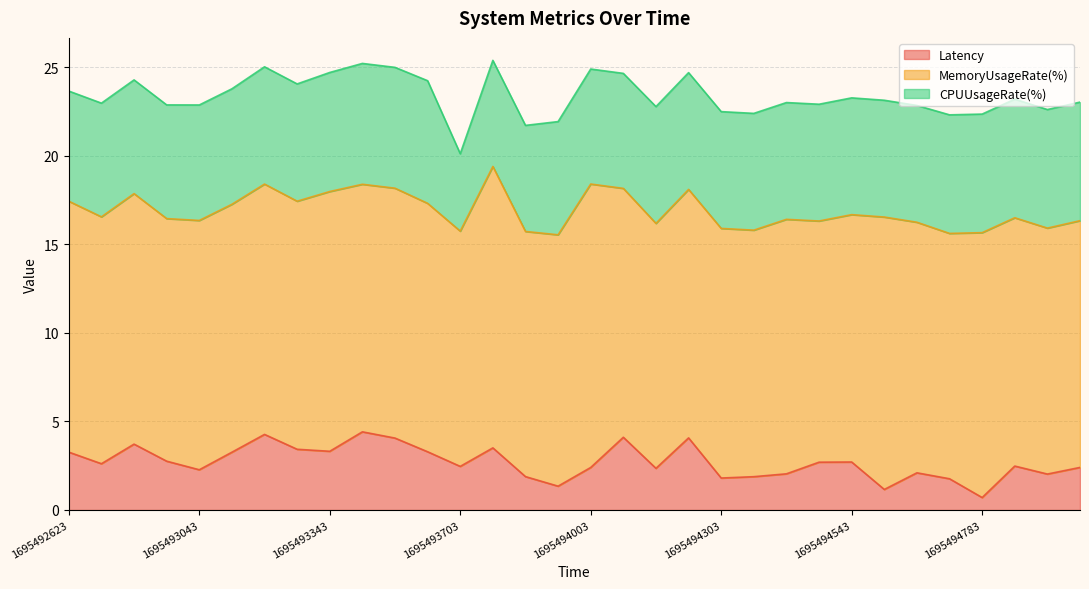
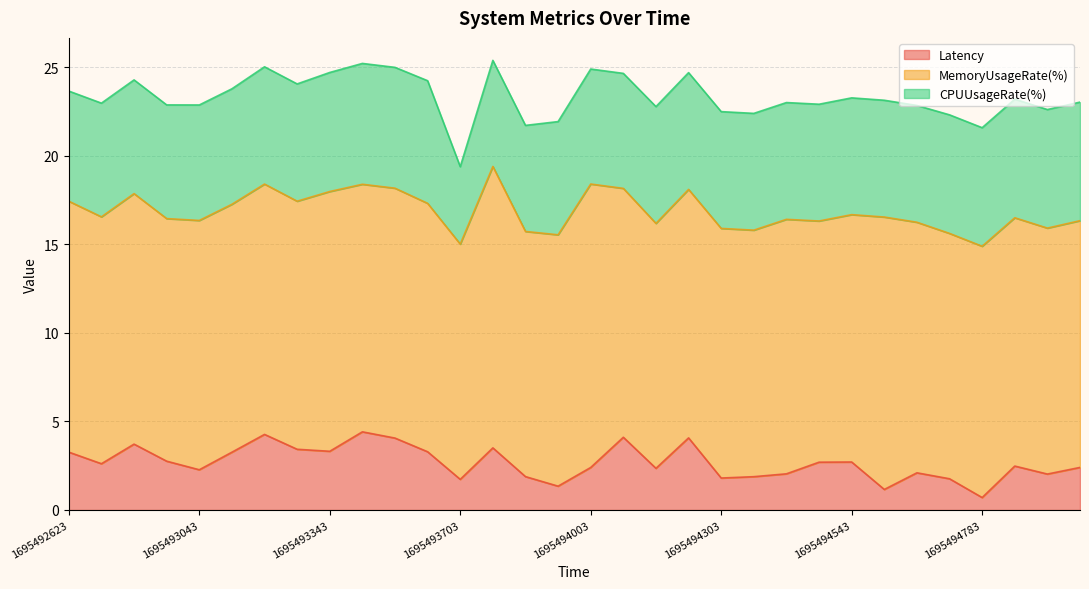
  {
    "Latency": {
      "1695492623": 3.3,
      "1695493043": 2.3,
      "1695493343": 3.3,
-     "1695493703": 2.5,
+     "1695493703": 1.7,
      "1695494003": 2.4,
      "1695494303": 1.8,
      "1695494543": 2.7,
      "1695494783": 0.7
    },
    "MemoryUsageRate(%)": {
      "1695492623": 14.2,
      "1695493043": 14.1,
      "1695493343": 14.7,
      "1695493703": 13.3,
      "1695494003": 16.0,
      "1695494303": 14.1,
      "1695494543": 14.0,
-     "1695494783": 15.0
+     "1695494783": 14.2
    },
    "CPUUsageRate(%)": {
      "1695492623": 6.2,
      "1695493043": 6.5,
      "1695493343": 6.7,
      "1695493703": 4.4,
      "1695494003": 6.5,
      "1695494303": 6.6,
      "1695494543": 6.6,
      "1695494783": 6.7
    }
  }
